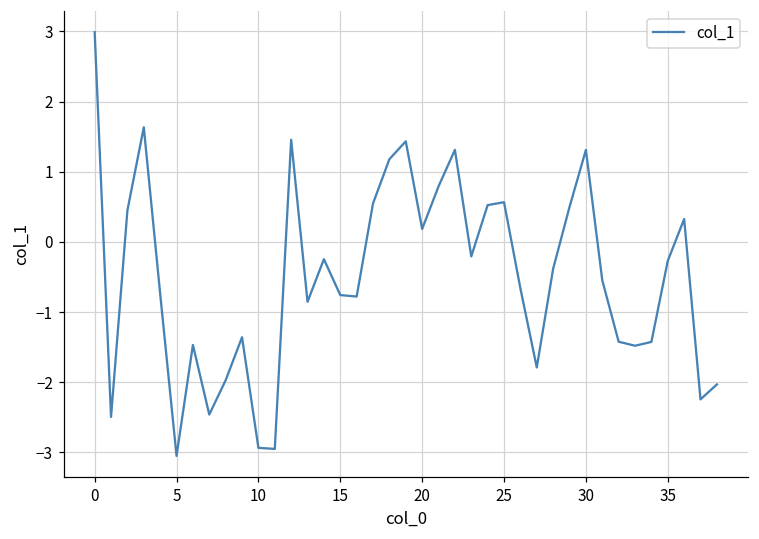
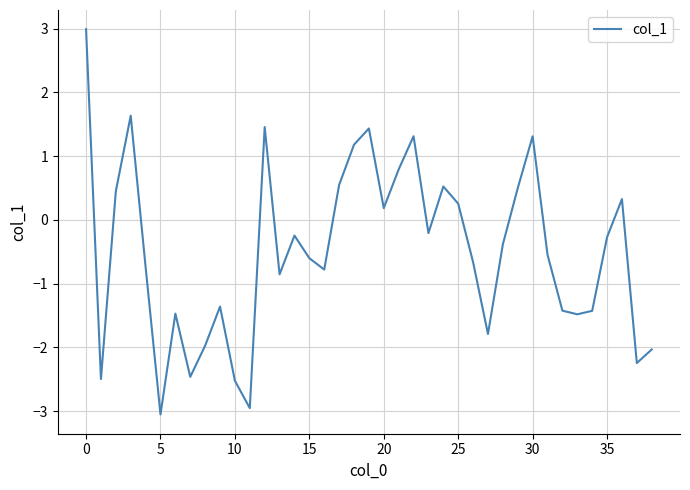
  {
    "0": 3.0,
    "5": -3.1,
-   "10": -2.9,
-   "15": -0.8,
+   "10": -2.5,
+   "15": -0.6,
    "20": 0.2,
-   "25": 0.6,
+   "25": 0.3,
    "30": 1.3,
    "35": -0.3
  }
